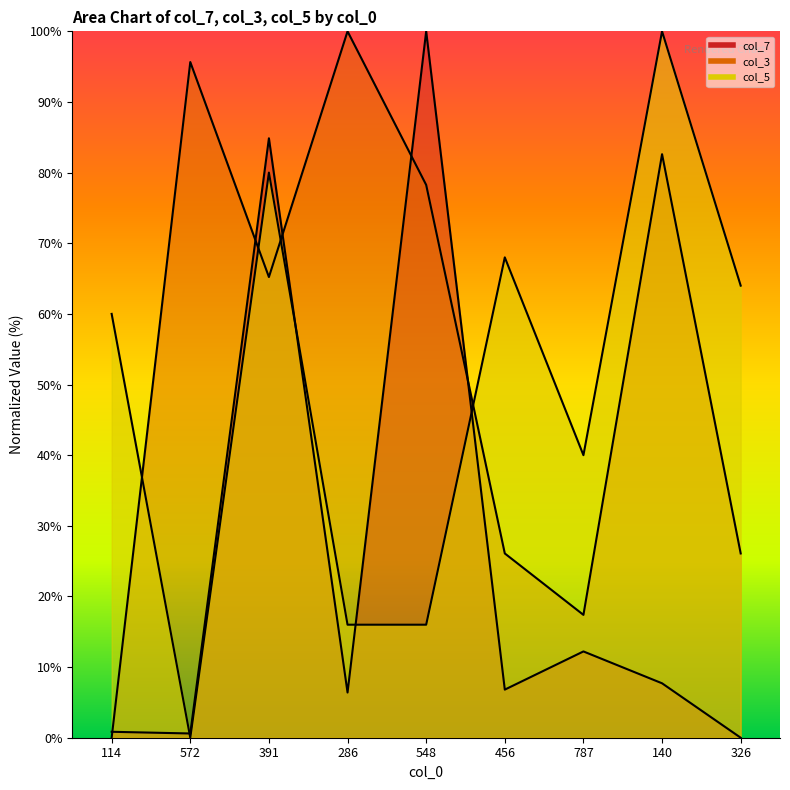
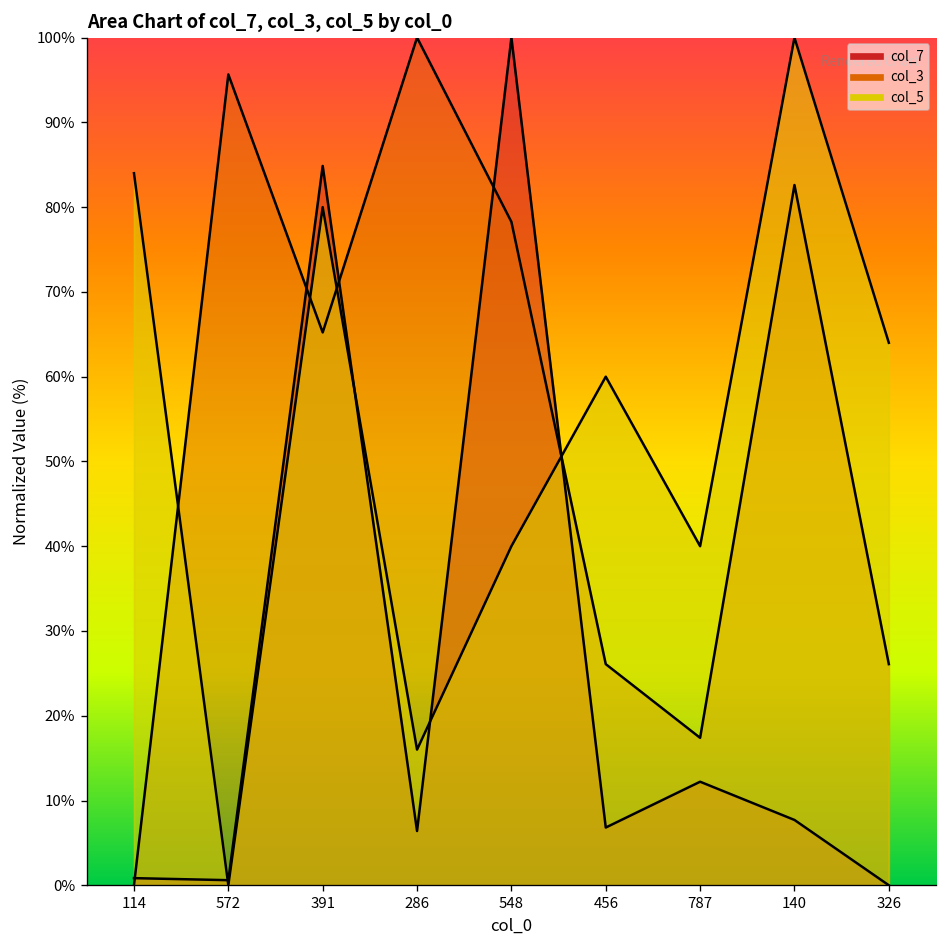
  {
    "col_5": {
-     "114": "60%",
+     "114": "84%",
      "572": "0%",
      "391": "80%",
      "286": "16%",
-     "548": "16%",
-     "456": "68%",
+     "548": "40%",
+     "456": "60%",
      "787": "40%",
      "140": "100%",
      "326": "64%"
    }
  }
